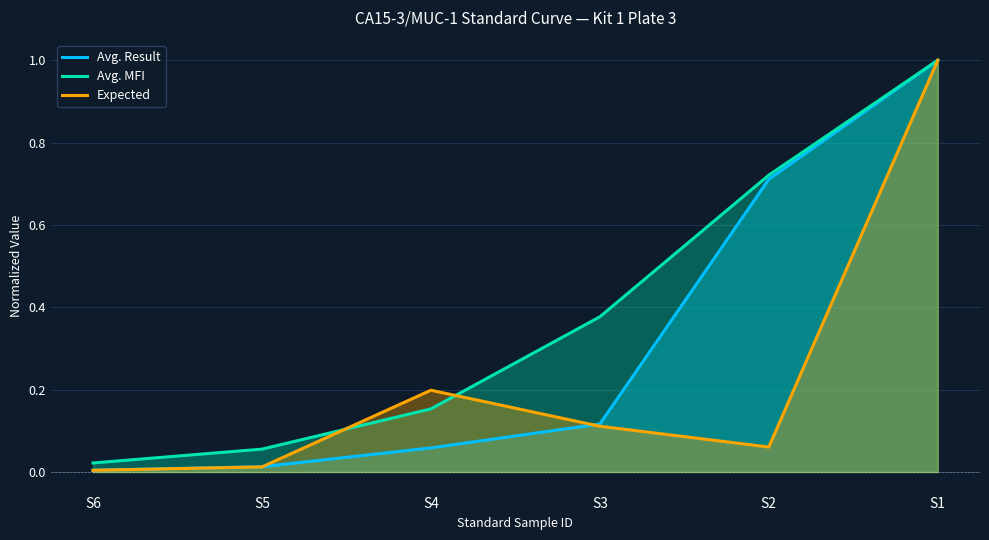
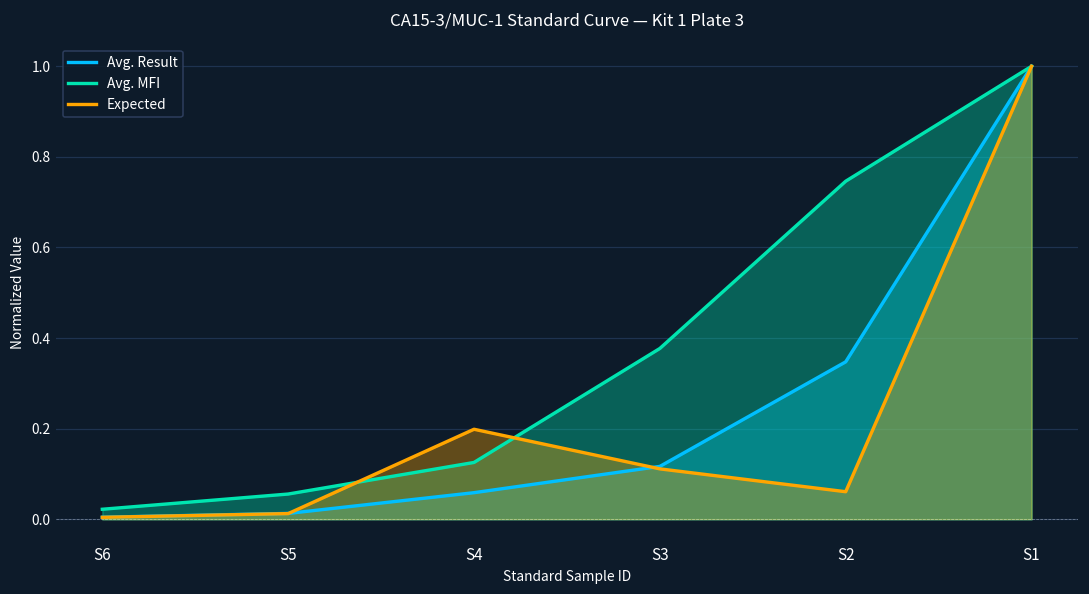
  {
    "Avg. Result": {
      "S4": 0.06,
-     "S2": 0.71
+     "S2": 0.35
    },
    "Avg. MFI": {
      "S6": 0.02,
      "S5": 0.06,
-     "S4": 0.15,
+     "S4": 0.13,
      "S3": 0.38,
-     "S2": 0.72
+     "S2": 0.75
    },
    "Expected": {
      "S4": 0.20,
      "S2": 0.06
    }
  }
